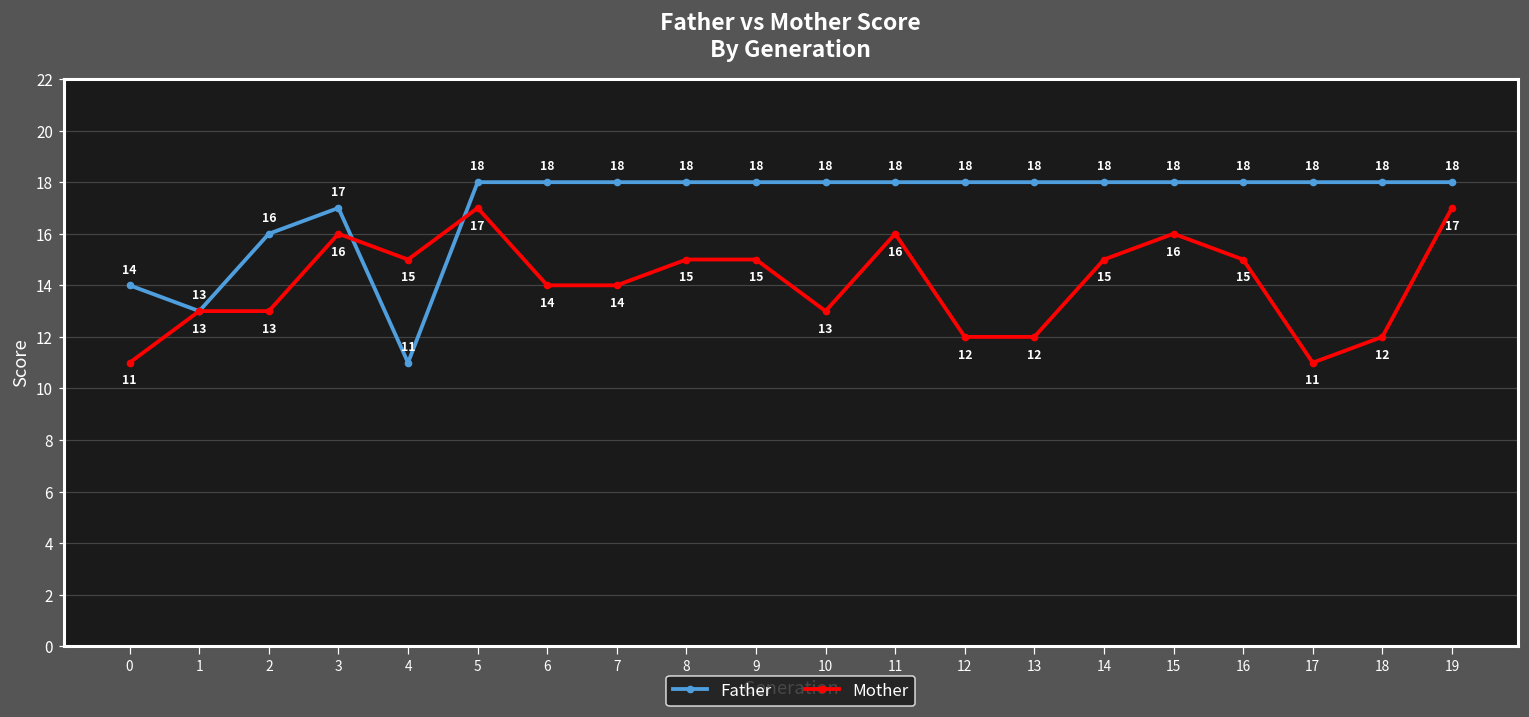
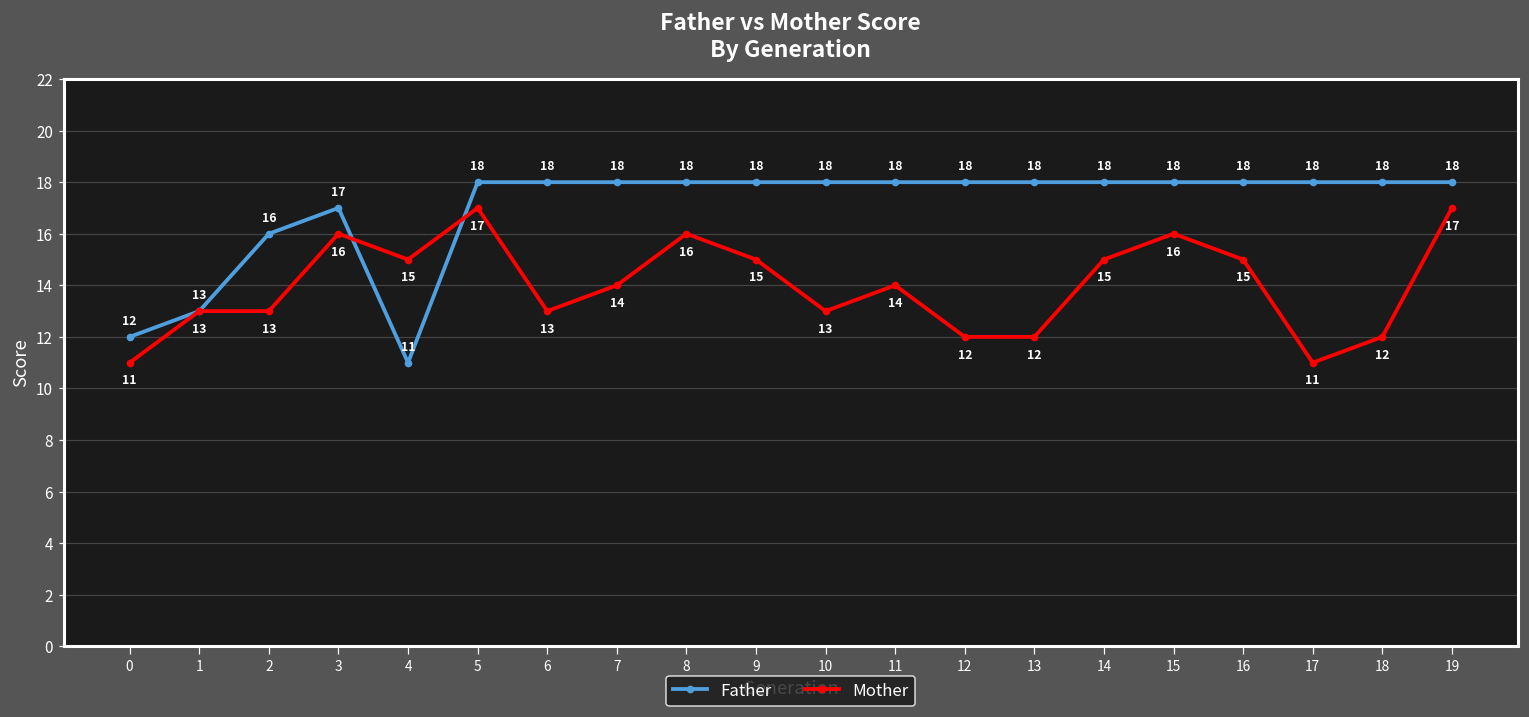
  {
    "Father": {
-     "0": 14,
+     "0": 12,
      "2": 16,
      "3": 17,
      "4": 11,
      "5": 18,
      "6": 18,
      "7": 18,
      "8": 18,
      "9": 18,
      "10": 18,
      "11": 18,
      "12": 18,
      "13": 18,
      "14": 18,
      "15": 18,
      "16": 18,
      "17": 18,
      "18": 18,
      "19": 18
    },
    "Mother": {
      "0": 11,
      "2": 13,
      "3": 16,
      "4": 15,
      "5": 17,
-     "6": 14,
+     "6": 13,
      "7": 14,
-     "8": 15,
+     "8": 16,
      "9": 15,
      "10": 13,
-     "11": 16,
+     "11": 14,
      "12": 12,
      "13": 12,
      "14": 15,
      "15": 16,
      "16": 15,
      "17": 11,
      "18": 12,
      "19": 17
    }
  }
